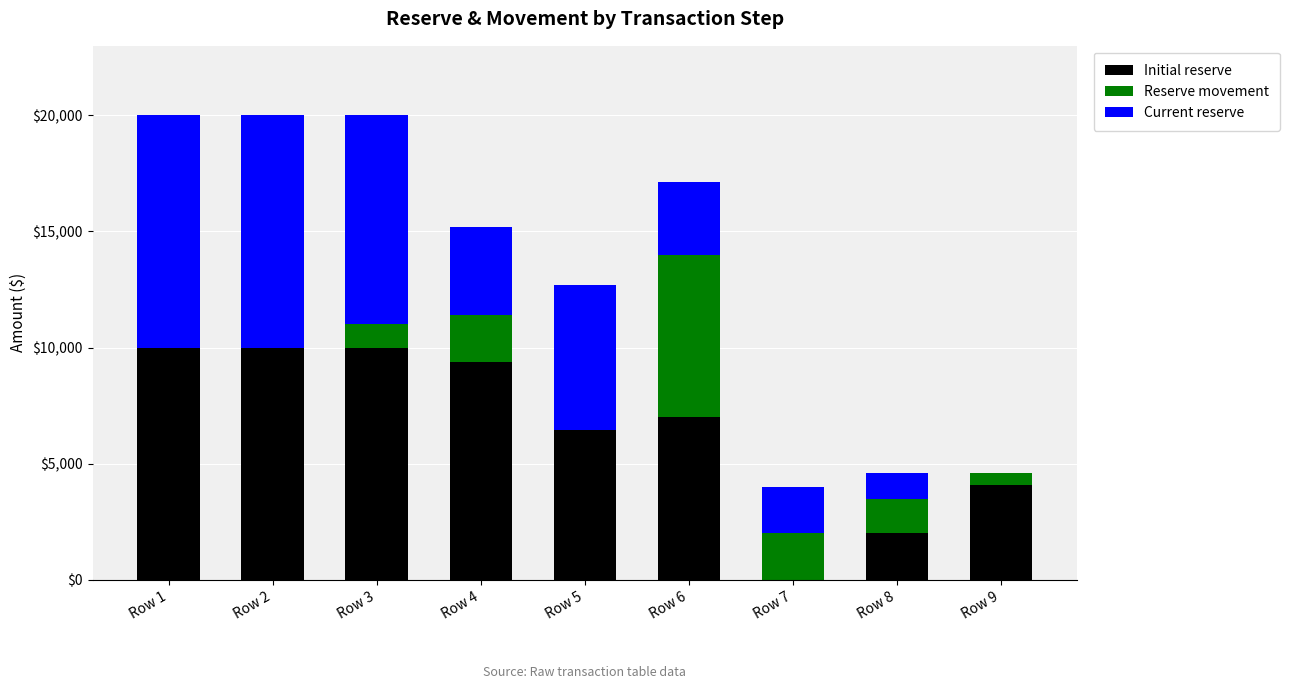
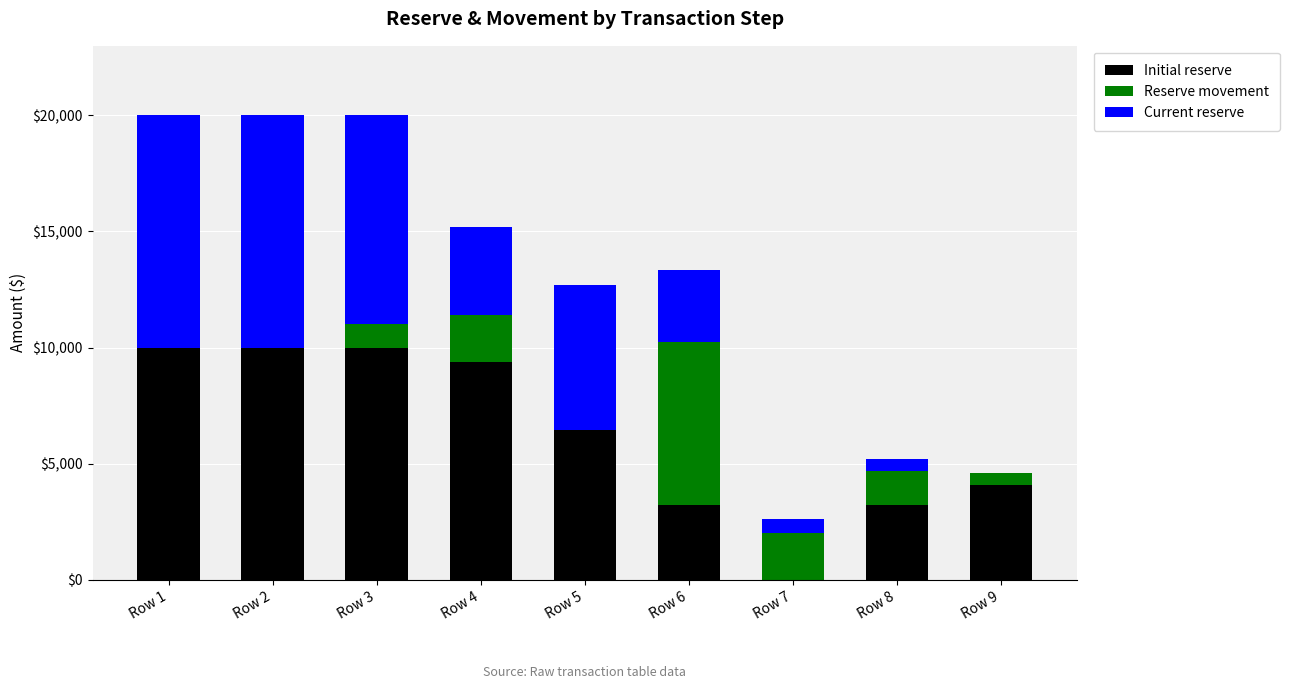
  {
    "Initial reserve": {
      "Row 1": "$10,000",
      "Row 2": "$10,000",
      "Row 3": "$10,000",
      "Row 4": "$9,400",
      "Row 5": "$6,500",
-     "Row 6": "$7,000",
+     "Row 6": "$3,200",
      "Row 7": "$0",
-     "Row 8": "$2,000",
+     "Row 8": "$3,200",
      "Row 9": "$4,100"
    },
    "Reserve movement": {
      "Row 1": "$0",
      "Row 2": "$0",
      "Row 3": "$1,000",
      "Row 4": "$2,000",
      "Row 5": "$0",
      "Row 6": "$7,000",
      "Row 7": "$2,000",
      "Row 8": "$1,500",
      "Row 9": "$500"
    },
    "Current reserve": {
      "Row 1": "$10,000",
      "Row 2": "$10,000",
      "Row 3": "$9,000",
      "Row 4": "$3,800",
      "Row 5": "$6,200",
      "Row 6": "$3,100",
-     "Row 7": "$2,000",
-     "Row 8": "$1,100",
+     "Row 7": "$600",
+     "Row 8": "$500",
      "Row 9": "$0"
    }
  }
